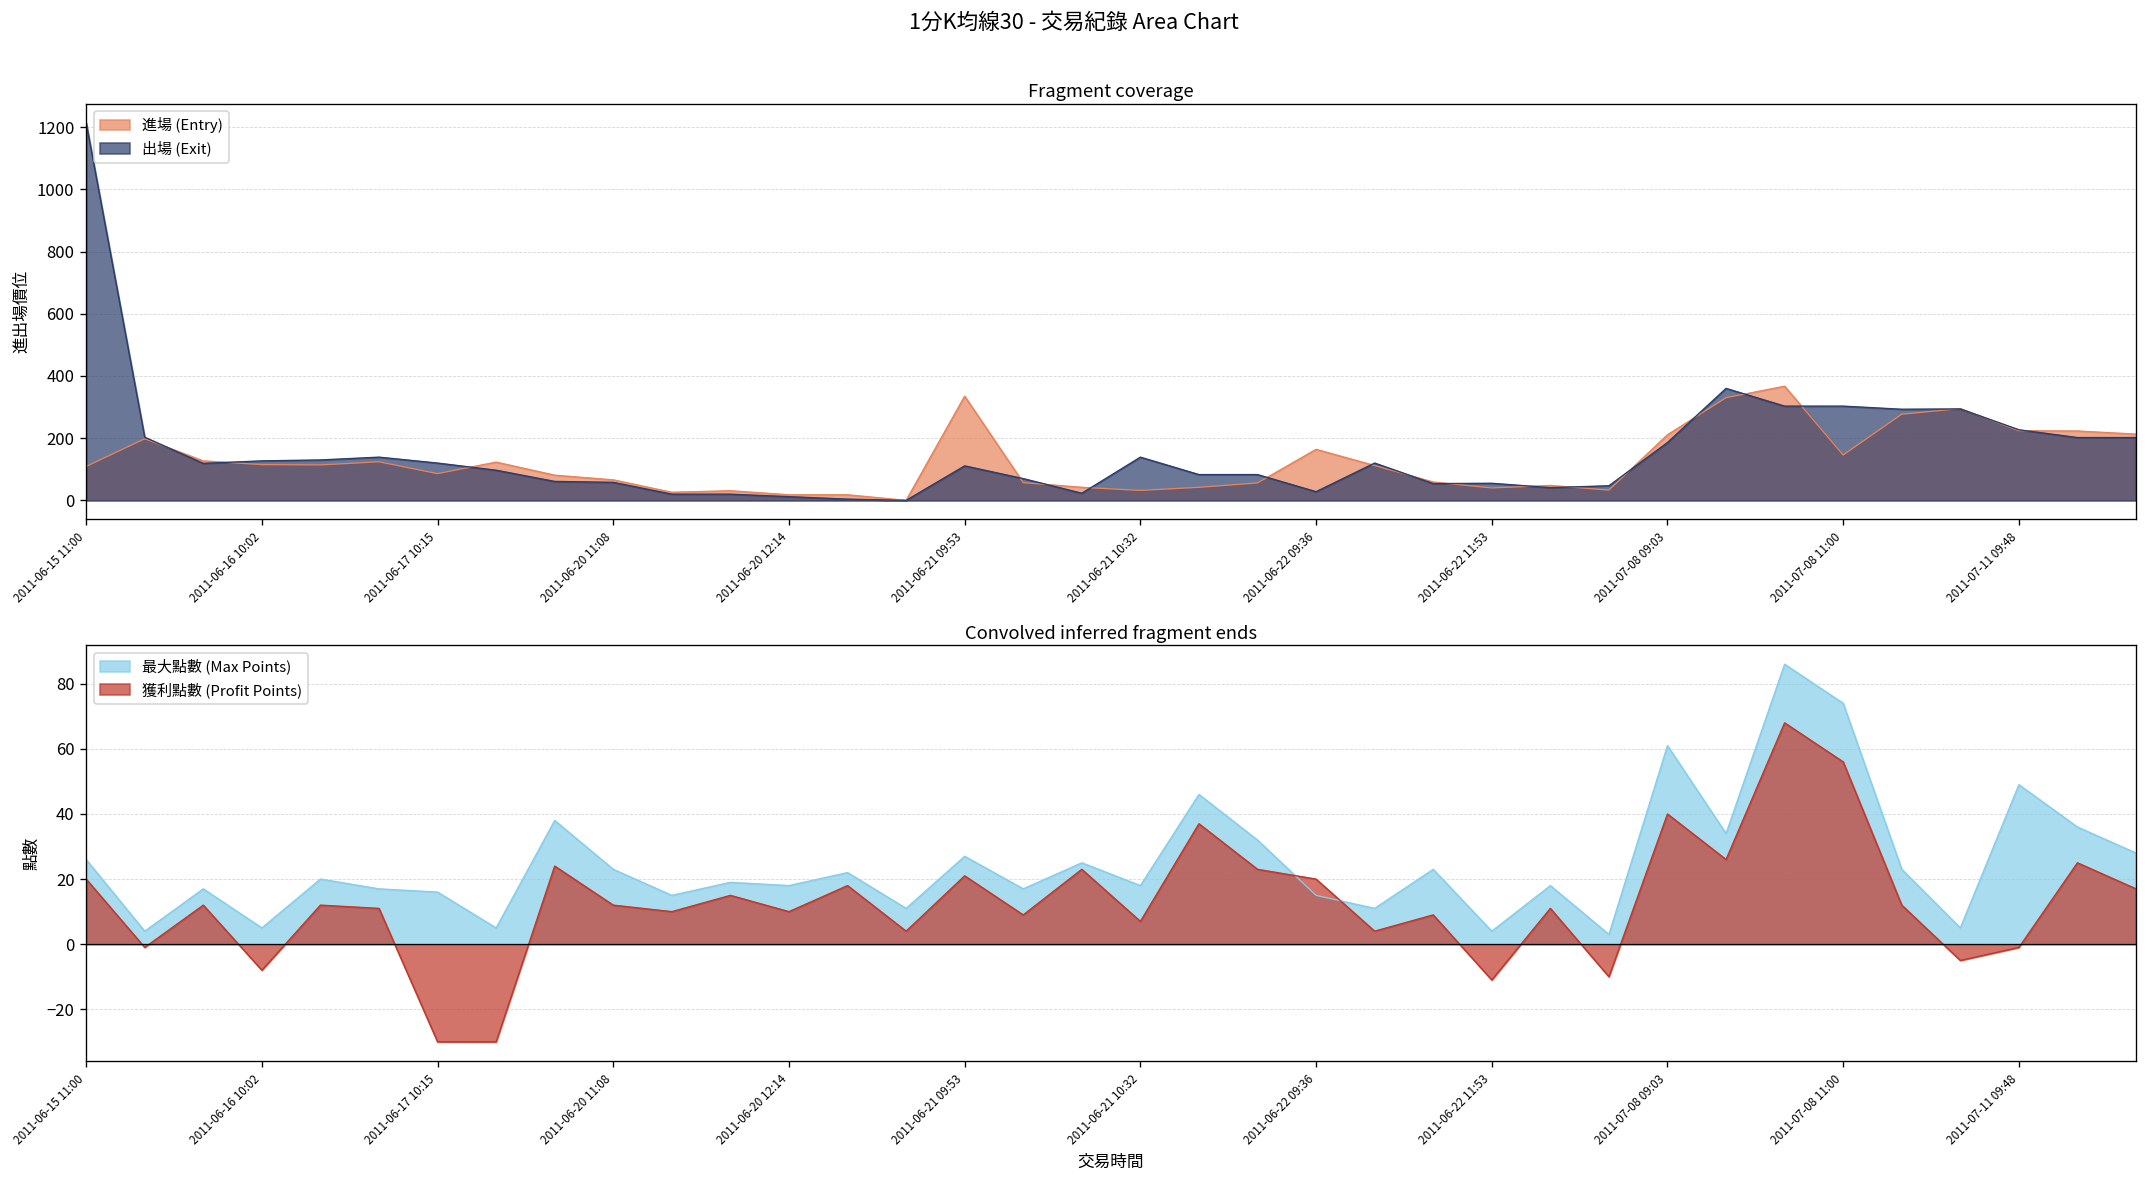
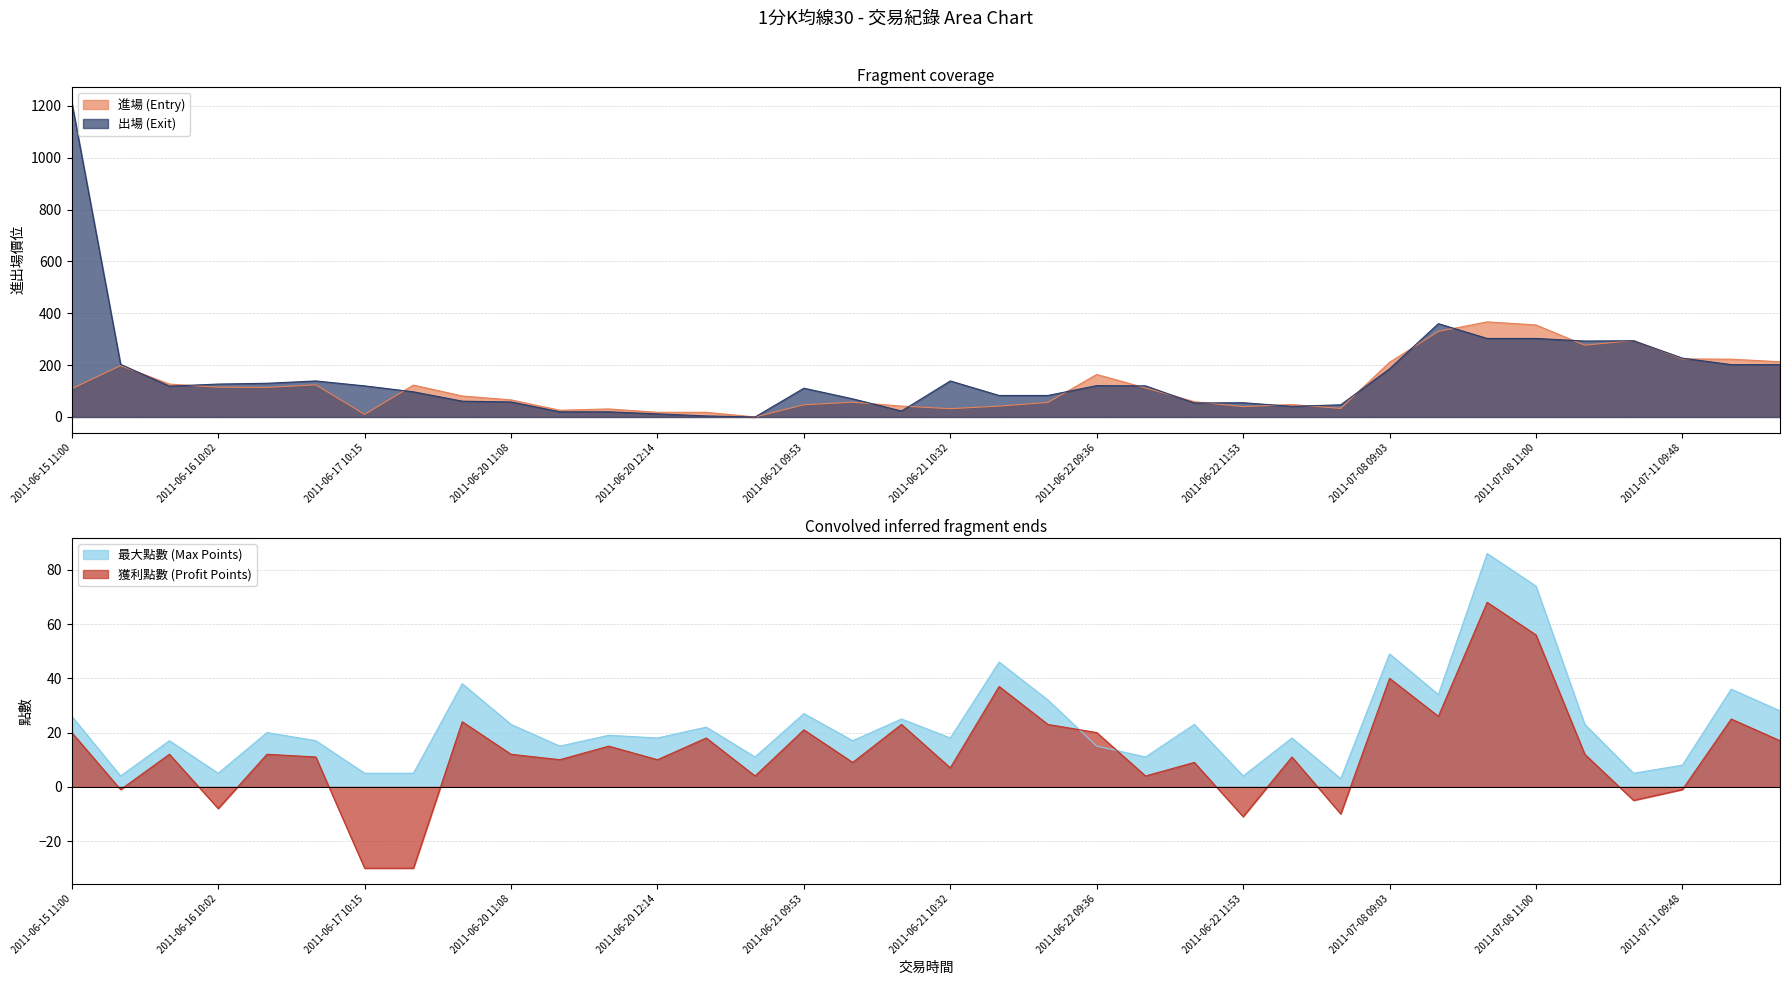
  {
    "Fragment coverage": {
      "進場 (Entry)": {
        "2011-06-15 11:00": 110,
        "2011-06-16 10:02": 120,
-       "2011-06-17 10:15": 90,
-       "2011-06-21 09:53": 340,
+       "2011-06-17 10:15": 10,
+       "2011-06-21 09:53": 50,
        "2011-06-21 10:32": 30,
        "2011-06-22 09:36": 160,
        "2011-06-22 11:53": 40,
        "2011-07-08 09:03": 210,
-       "2011-07-08 11:00": 150
+       "2011-07-08 11:00": 360
      },
      "出場 (Exit)": {
        "2011-06-15 11:00": 1210,
        "2011-06-16 10:02": 130,
        "2011-06-17 10:15": 120,
        "2011-06-21 09:53": 110,
        "2011-06-21 10:32": 140,
-       "2011-06-22 09:36": 30,
+       "2011-06-22 09:36": 120,
        "2011-06-22 11:53": 60,
        "2011-07-08 09:03": 190,
        "2011-07-08 11:00": 300
      }
    },
    "Convolved inferred fragment ends": {
      "最大點數 (Max Points)": {
        "2011-06-15 11:00": 26,
        "2011-06-16 10:02": 5,
-       "2011-06-17 10:15": 16,
+       "2011-06-17 10:15": 5,
        "2011-06-20 11:08": 23,
        "2011-06-20 12:14": 18,
        "2011-06-21 09:53": 27,
        "2011-06-21 10:32": 18,
        "2011-06-22 09:36": 15,
        "2011-06-22 11:53": 4,
-       "2011-07-08 09:03": 61,
+       "2011-07-08 09:03": 49,
        "2011-07-08 11:00": 74,
-       "2011-07-11 09:48": 49
+       "2011-07-11 09:48": 8
      }
    }
  }
